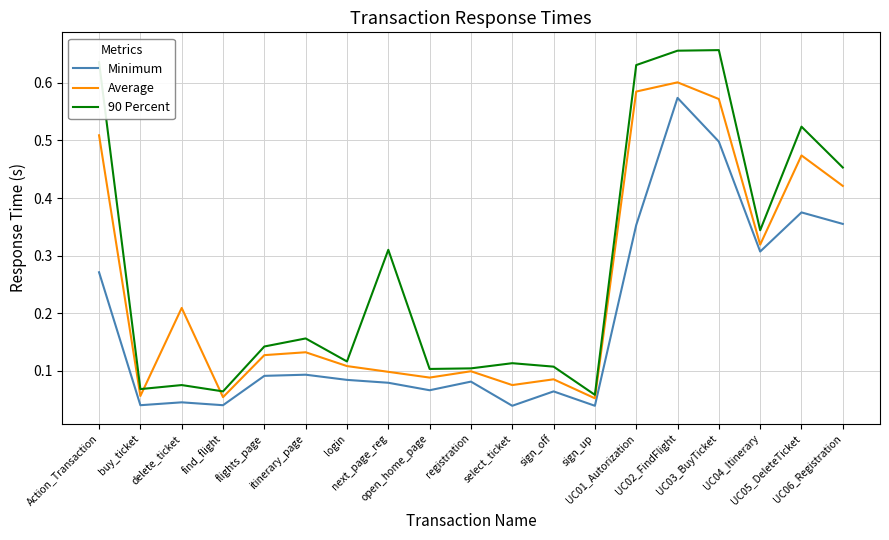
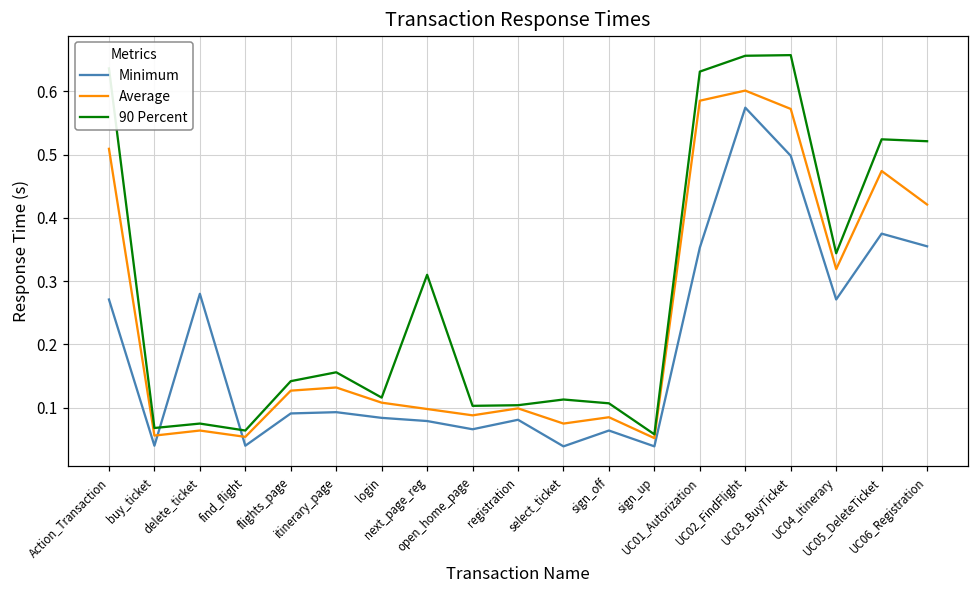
  {
    "Minimum": {
      "Action_Transaction": 0.27,
      "buy_ticket": 0.04,
-     "delete_ticket": 0.05,
+     "delete_ticket": 0.28,
      "find_flight": 0.04,
      "flights_page": 0.09,
      "itinerary_page": 0.09,
      "login": 0.08,
      "next_page_reg": 0.08,
      "open_home_page": 0.07,
      "registration": 0.08,
      "select_ticket": 0.04,
      "sign_off": 0.06,
      "sign_up": 0.04,
      "UC01_Autorization": 0.35,
      "UC02_FindFlight": 0.57,
      "UC03_BuyTicket": 0.50,
-     "UC04_Itinerary": 0.31,
+     "UC04_Itinerary": 0.27,
      "UC05_DeleteTicket": 0.38,
      "UC06_Registration": 0.36
    },
    "Average": {
      "Action_Transaction": 0.51,
      "buy_ticket": 0.06,
-     "delete_ticket": 0.21,
+     "delete_ticket": 0.06,
      "find_flight": 0.05,
      "flights_page": 0.13,
      "itinerary_page": 0.13,
      "login": 0.11,
      "next_page_reg": 0.10,
      "open_home_page": 0.09,
      "registration": 0.10,
      "select_ticket": 0.08,
      "sign_off": 0.09,
      "sign_up": 0.05,
      "UC01_Autorization": 0.59,
      "UC02_FindFlight": 0.60,
      "UC03_BuyTicket": 0.57,
      "UC04_Itinerary": 0.32,
      "UC05_DeleteTicket": 0.47,
      "UC06_Registration": 0.42
    },
    "90 Percent": {
      "buy_ticket": 0.07,
      "delete_ticket": 0.08,
      "find_flight": 0.06,
      "flights_page": 0.14,
      "itinerary_page": 0.16,
      "login": 0.12,
      "next_page_reg": 0.31,
      "open_home_page": 0.10,
      "registration": 0.10,
      "select_ticket": 0.11,
      "sign_off": 0.11,
      "sign_up": 0.06,
      "UC01_Autorization": 0.63,
      "UC02_FindFlight": 0.66,
      "UC03_BuyTicket": 0.66,
      "UC04_Itinerary": 0.34,
      "UC05_DeleteTicket": 0.52,
-     "UC06_Registration": 0.45
+     "UC06_Registration": 0.52
    }
  }
